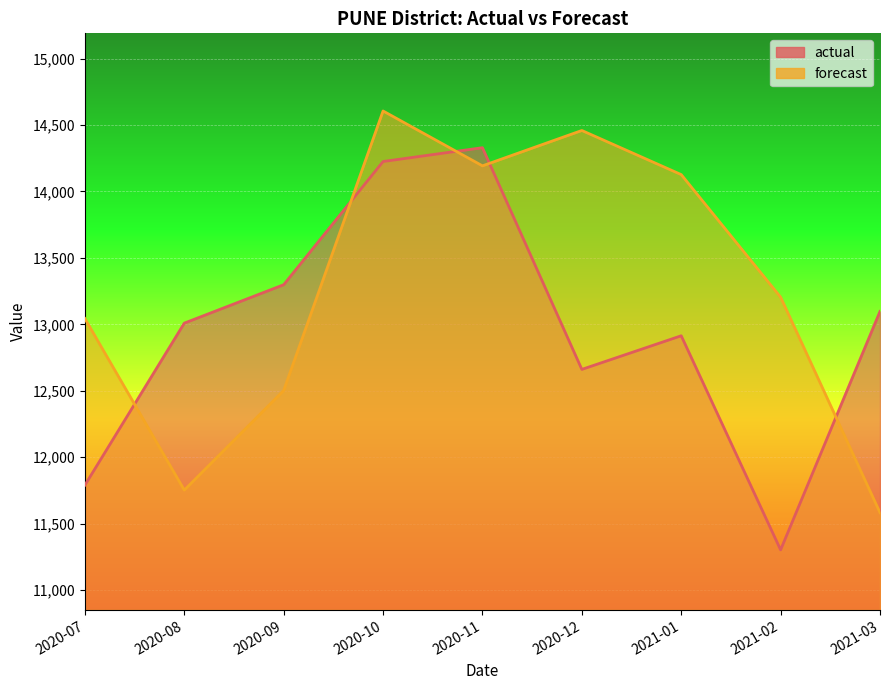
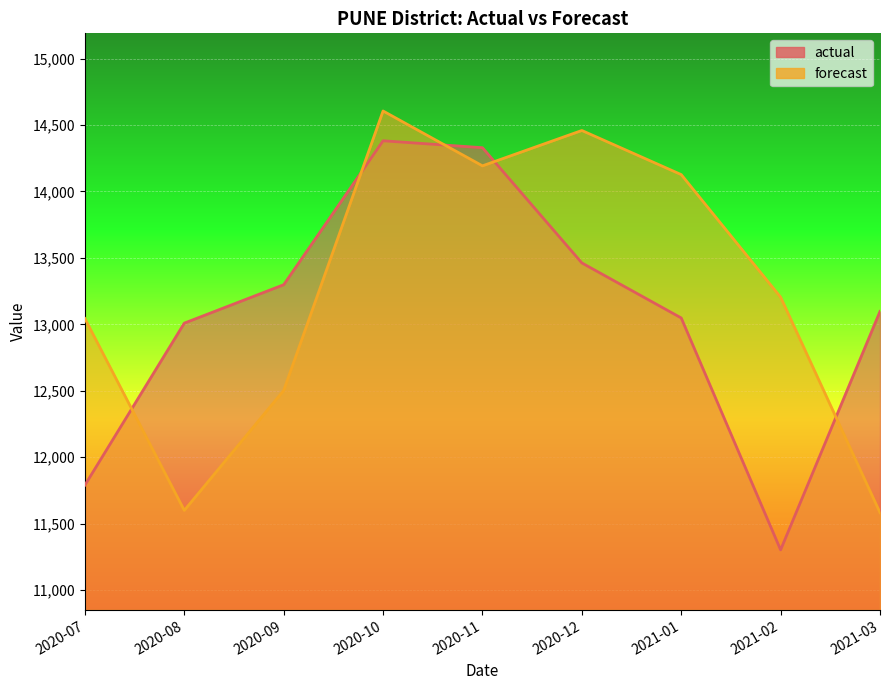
  {
    "actual": {
      "2020-07": "11,790",
      "2020-08": "13,010",
      "2020-09": "13,300",
-     "2020-10": "14,230",
+     "2020-10": "14,380",
      "2020-11": "14,330",
-     "2020-12": "12,660",
-     "2021-01": "12,910",
+     "2020-12": "13,460",
+     "2021-01": "13,050",
      "2021-02": "11,300",
      "2021-03": "13,100"
    },
    "forecast": {
      "2020-07": "13,040",
-     "2020-08": "11,750",
+     "2020-08": "11,600",
      "2020-09": "12,500",
      "2020-10": "14,610",
      "2020-11": "14,190",
      "2020-12": "14,460",
      "2021-01": "14,130",
      "2021-02": "13,200",
      "2021-03": "11,580"
    }
  }
